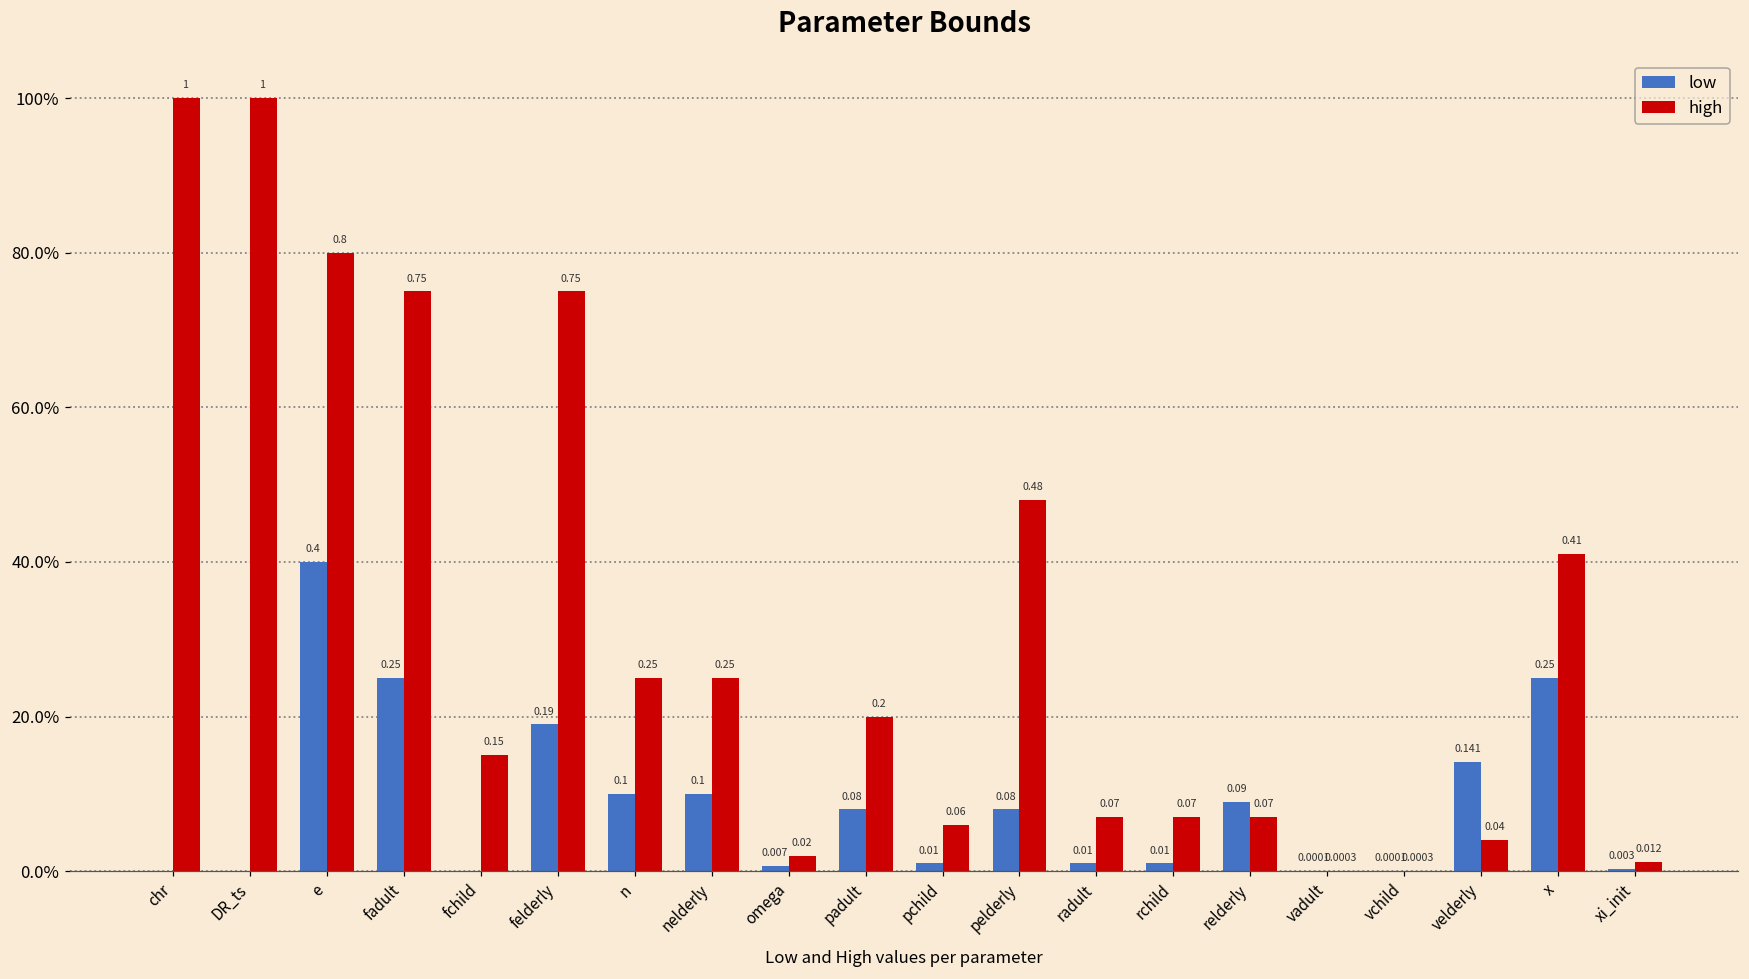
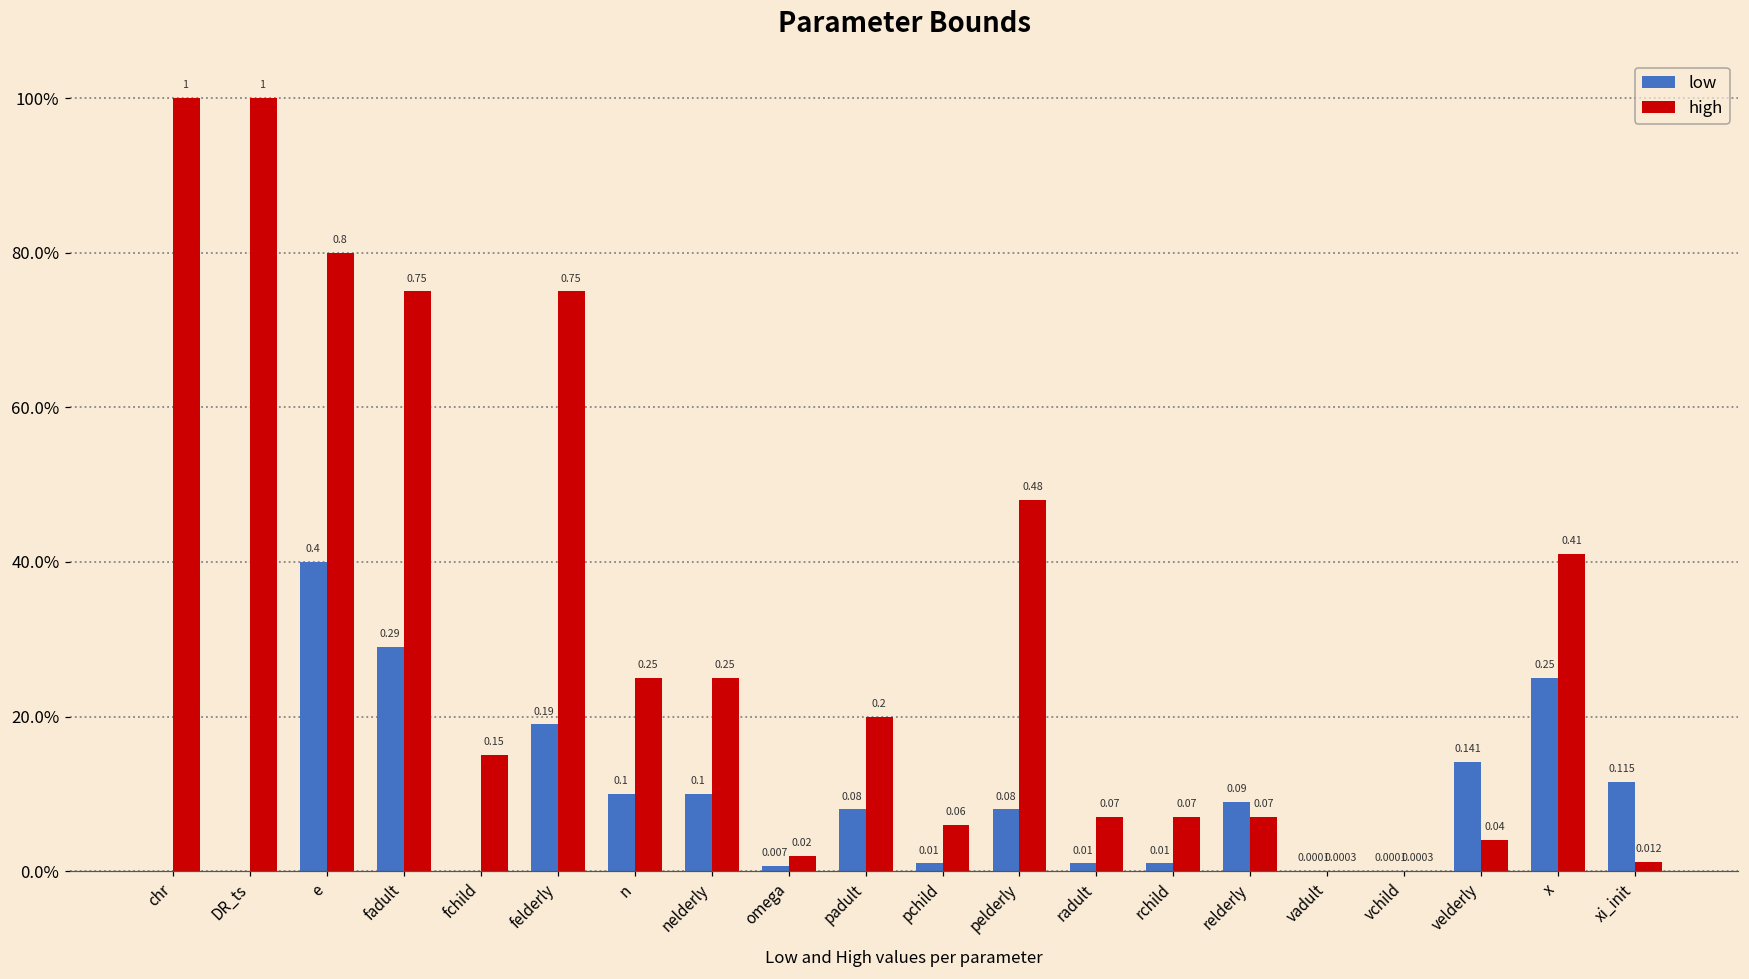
  {
    "low": {
      "e": 0.4,
-     "fadult": 0.25,
+     "fadult": 0.29,
      "felderly": 0.19,
      "n": 0.1,
      "nelderly": 0.1,
      "omega": 0.007,
      "padult": 0.08,
      "pchild": 0.01,
      "pelderly": 0.08,
      "radult": 0.01,
      "rchild": 0.01,
      "relderly": 0.09,
      "velderly": 0.141,
      "x": 0.25,
-     "xi_init": 0.003
+     "xi_init": 0.115
    },
    "high": {
      "chr": 1,
      "DR_ts": 1,
      "e": 0.8,
      "fadult": 0.75,
      "fchild": 0.15,
      "felderly": 0.75,
      "n": 0.25,
      "nelderly": 0.25,
      "omega": 0.02,
      "padult": 0.2,
      "pchild": 0.06,
      "pelderly": 0.48,
      "radult": 0.07,
      "rchild": 0.07,
      "relderly": 0.07,
      "velderly": 0.04,
      "x": 0.41,
      "xi_init": 0.012
    }
  }
